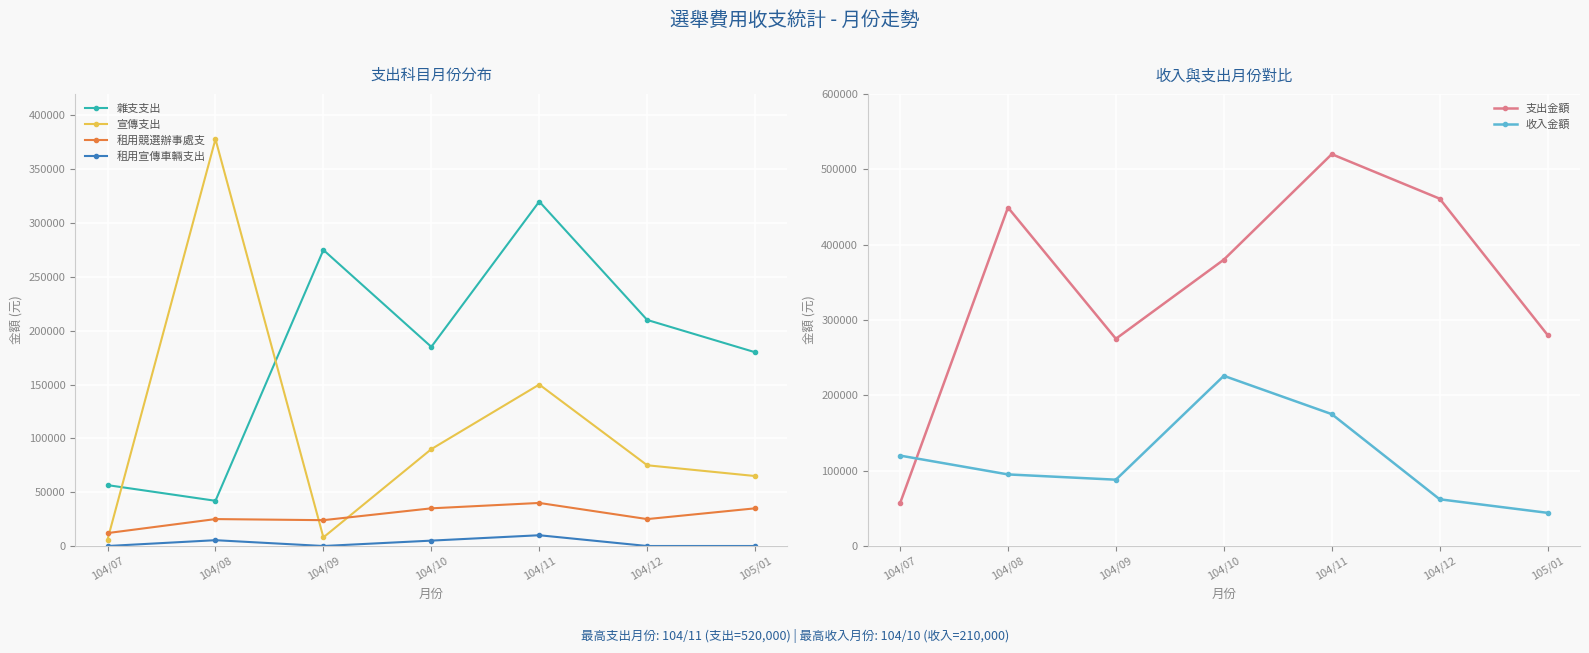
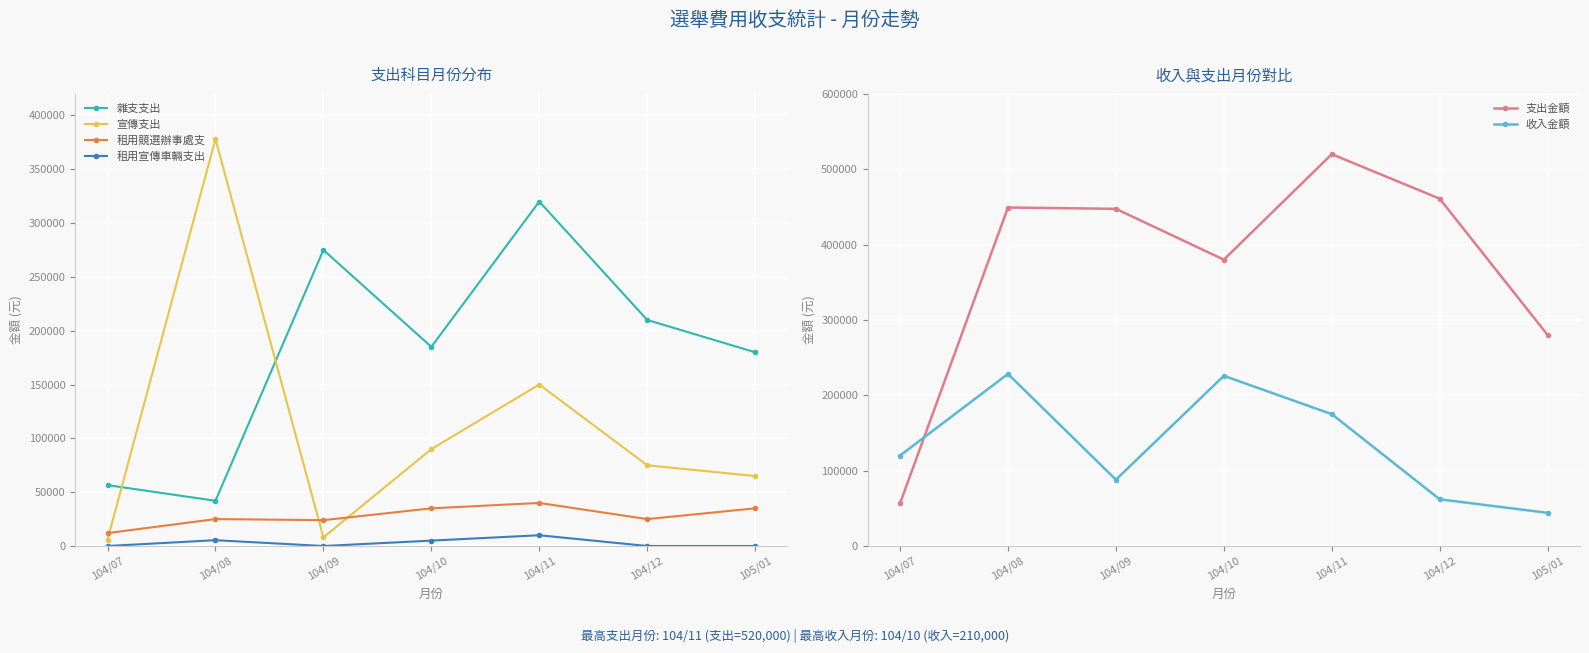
  {
    "支出科目月份分布": {
      "雜支支出": {
        "104/07": 57000,
        "104/08": 42000,
        "104/09": 275000,
        "104/10": 185000,
        "104/11": 320000,
        "104/12": 210000,
        "105/01": 180000
      },
      "宣傳支出": {
        "104/07": 6000,
        "104/08": 378000,
        "104/09": 8000,
        "104/10": 90000,
        "104/11": 150000,
        "104/12": 75000,
        "105/01": 65000
      },
      "租用競選辦事處支": {
        "104/07": 12000,
        "104/08": 25000,
        "104/09": 24000,
        "104/10": 35000,
        "104/11": 40000,
        "104/12": 25000,
        "105/01": 35000
      },
      "租用宣傳車輛支出": {
        "104/07": 0,
        "104/08": 5000,
        "104/09": 0,
        "104/10": 5000,
        "104/11": 10000,
        "104/12": 0,
        "105/01": 0
      }
    },
    "收入與支出月份對比": {
      "支出金額": {
        "104/07": 60000,
        "104/08": 450000,
-       "104/09": 280000,
+       "104/09": 450000,
        "104/10": 380000,
        "104/11": 520000,
        "104/12": 460000,
        "105/01": 280000
      },
      "收入金額": {
        "104/07": 120000,
-       "104/08": 100000,
+       "104/08": 230000,
        "104/09": 90000,
        "104/10": 230000,
        "104/11": 180000,
        "104/12": 60000,
        "105/01": 40000
      }
    }
  }
